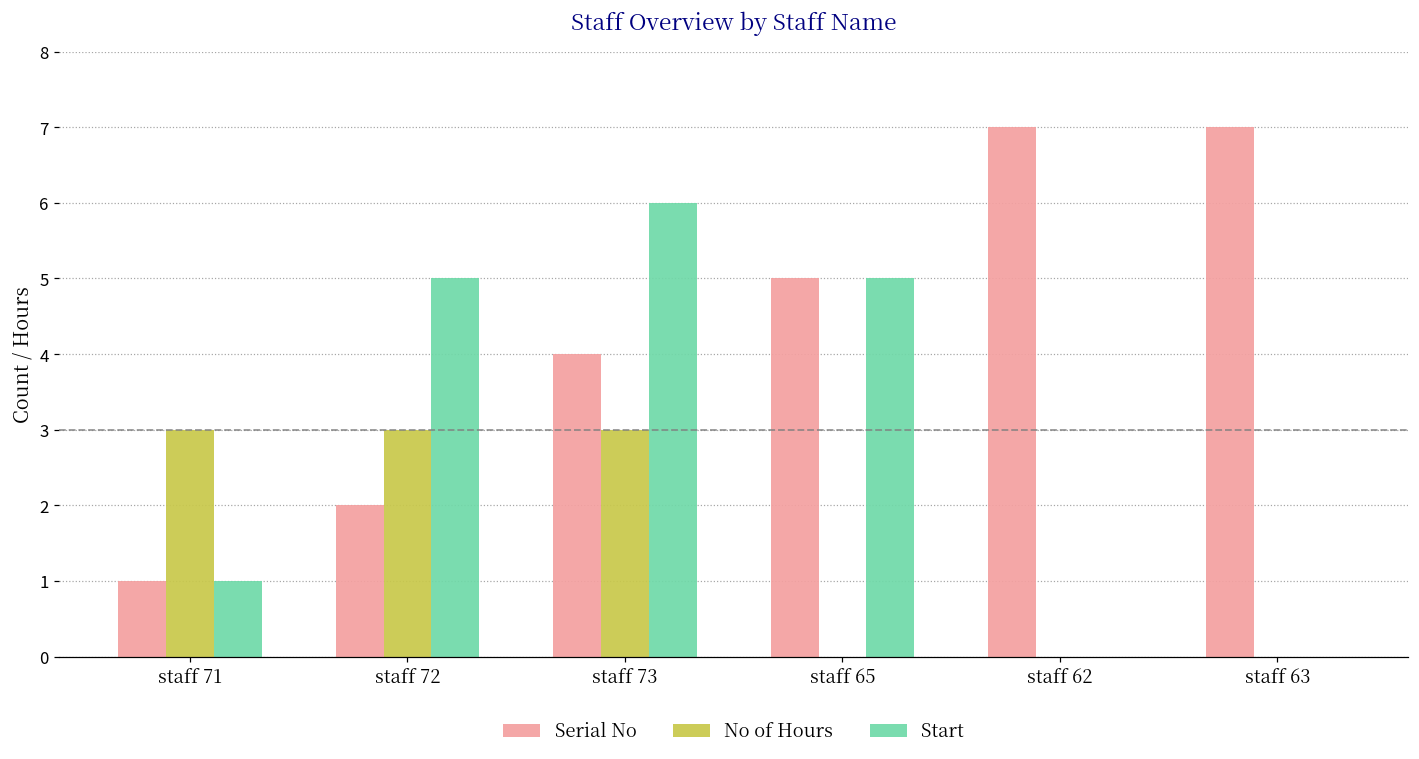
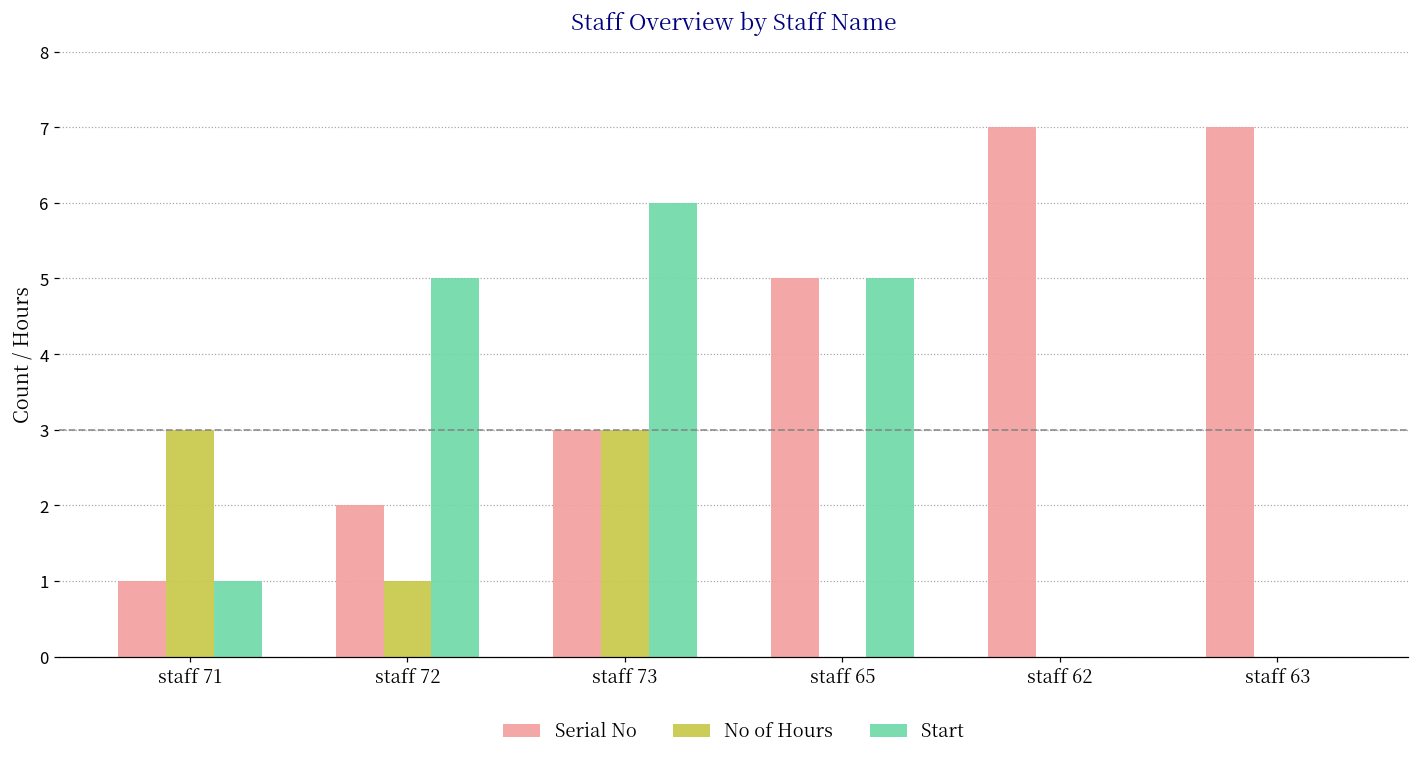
  {
    "Serial No": {
      "staff 71": 1,
      "staff 72": 2,
-     "staff 73": 4,
+     "staff 73": 3,
      "staff 65": 5,
      "staff 62": 7,
      "staff 63": 7
    },
    "No of Hours": {
      "staff 71": 3,
-     "staff 72": 3,
+     "staff 72": 1,
      "staff 73": 3,
      "staff 65": 0,
      "staff 62": 0,
      "staff 63": 0
    },
    "Start": {
      "staff 71": 1,
      "staff 72": 5,
      "staff 73": 6,
      "staff 65": 5,
      "staff 62": 0,
      "staff 63": 0
    }
  }
